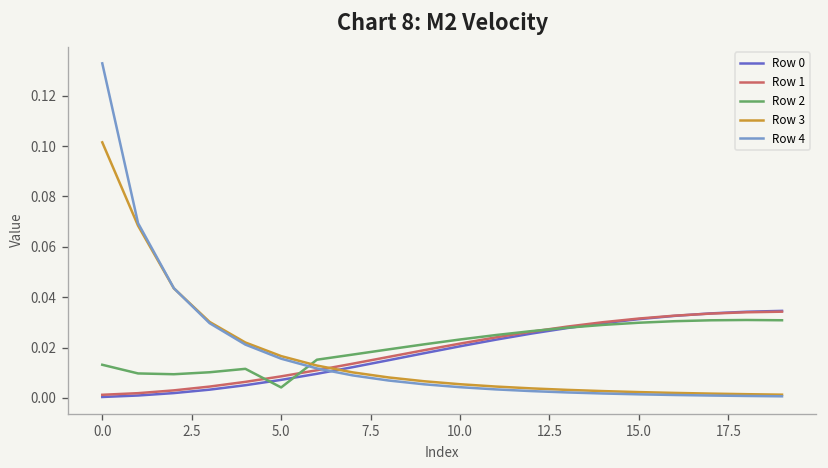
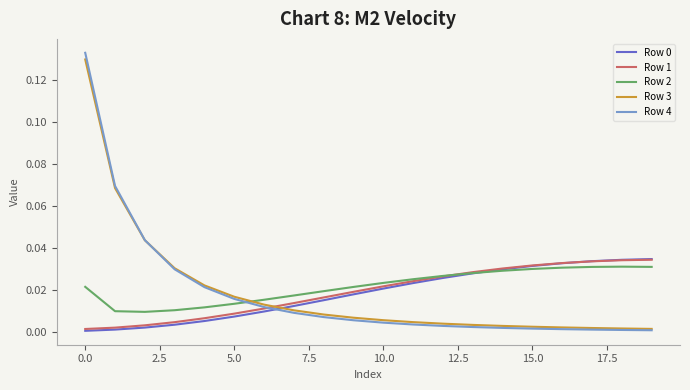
  {
    "Row 1": {
      "5.0": 0.009
    },
    "Row 2": {
-     "0.0": 0.013,
-     "5.0": 0.004,
+     "0.0": 0.021,
+     "5.0": 0.013,
      "10.0": 0.023,
      "15.0": 0.030
    },
    "Row 3": {
-     "0.0": 0.102
+     "0.0": 0.130
    }
  }
